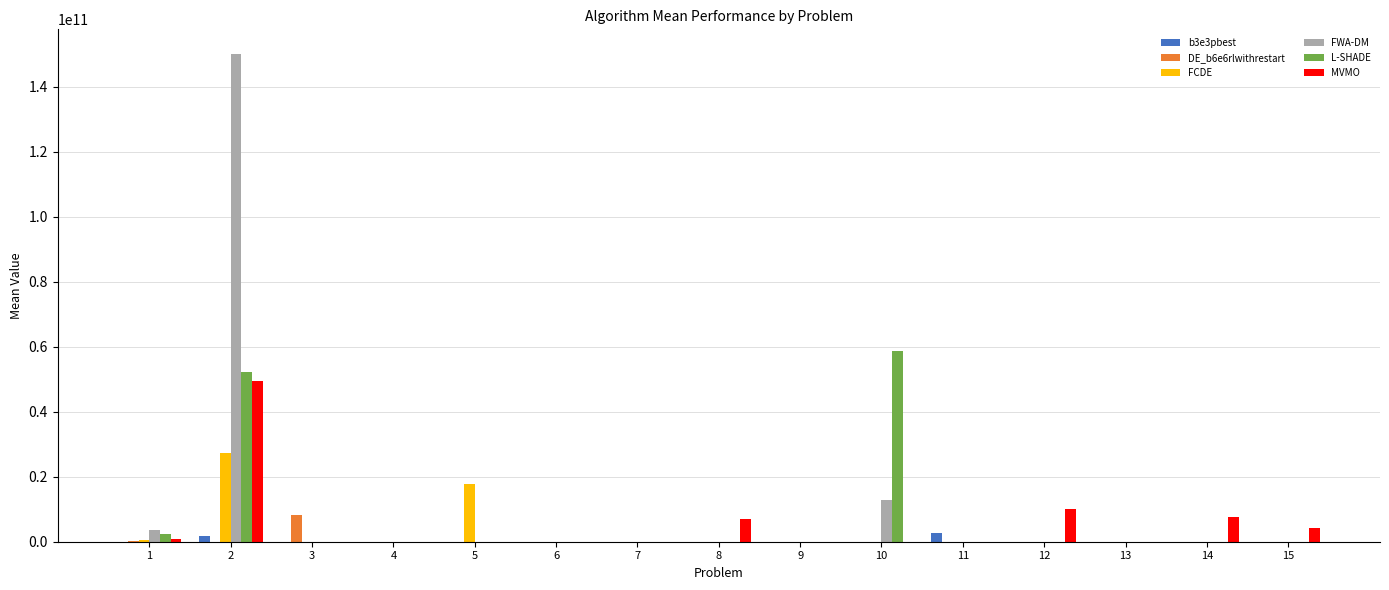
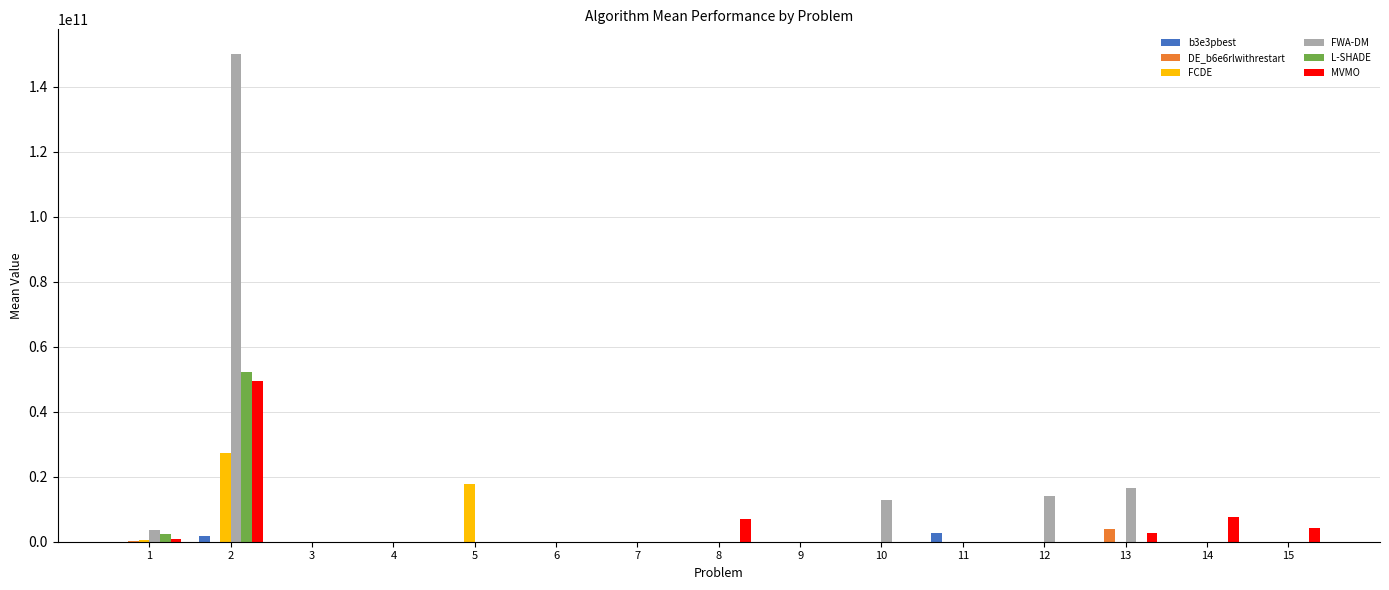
  {
    "b3e3pbest": {
      "2": 2000000000,
      "11": 3000000000
    },
    "DE_b6e6rlwithrestart": {
-     "3": 8000000000,
-     "13": 0
+     "3": 0,
+     "13": 4000000000
    },
    "FCDE": {
      "2": 27000000000,
      "5": 18000000000
    },
    "FWA-DM": {
      "1": 4000000000,
      "2": 150000000000,
      "10": 13000000000,
-     "12": 0,
-     "13": 0
+     "12": 14000000000,
+     "13": 17000000000
    },
    "L-SHADE": {
      "1": 2000000000,
      "2": 52000000000,
-     "10": 59000000000
+     "10": 0
    },
    "MVMO": {
      "1": 1000000000,
      "2": 49000000000,
      "8": 7000000000,
-     "12": 10000000000,
-     "13": 0,
+     "12": 0,
+     "13": 3000000000,
      "14": 8000000000,
      "15": 4000000000
    }
  }
